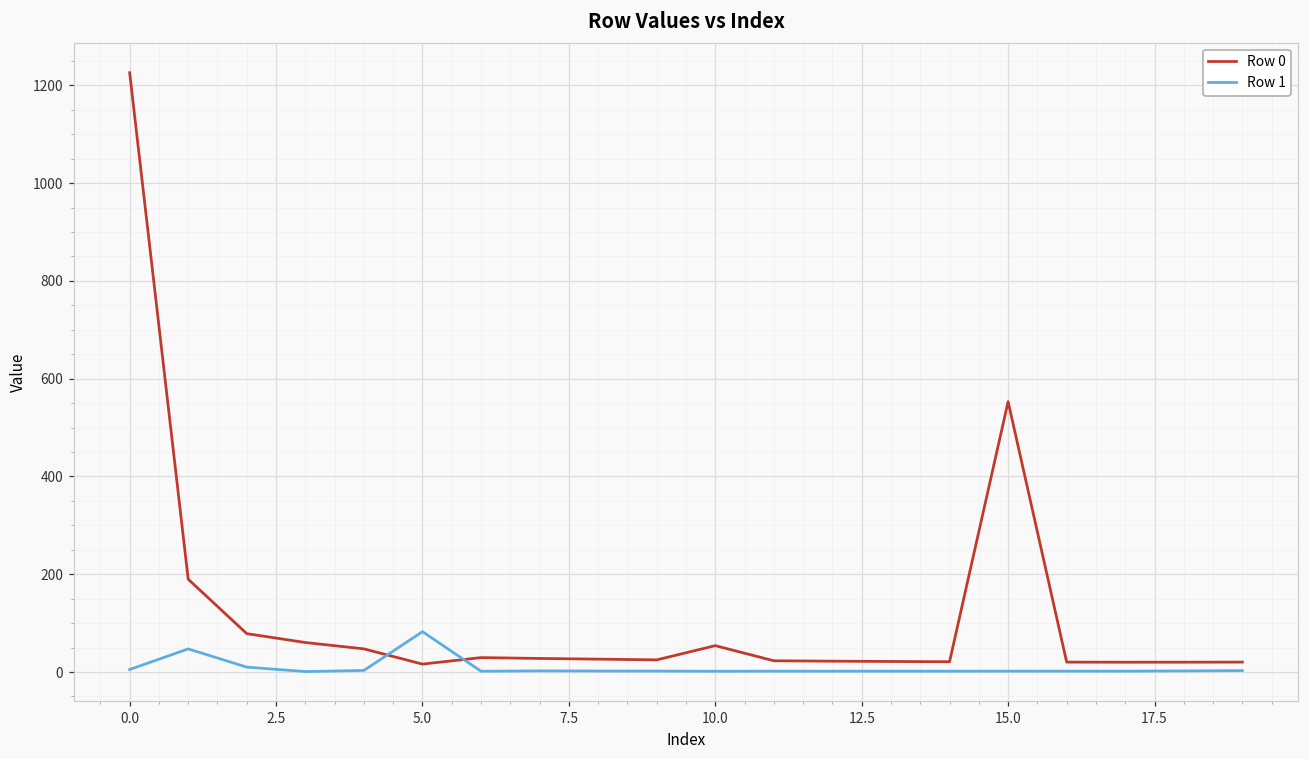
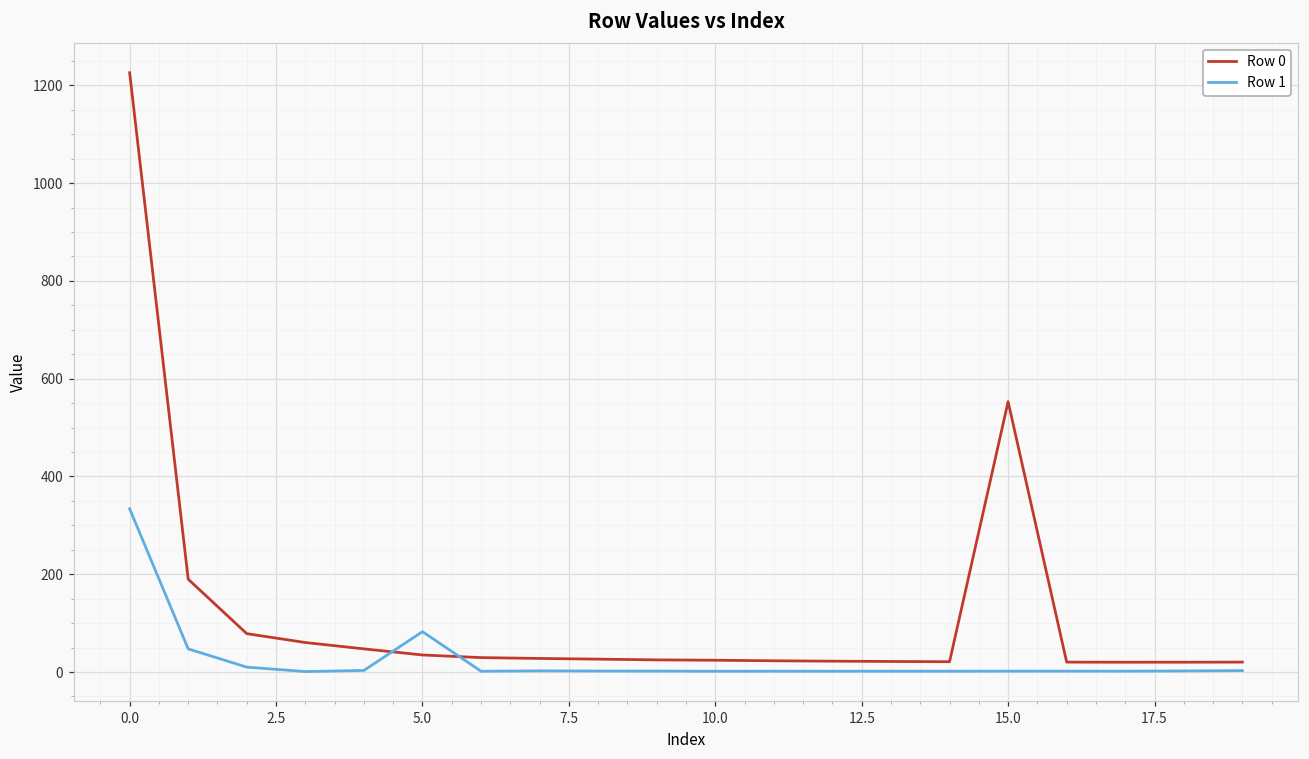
  {
    "Row 0": {
      "0.0": 1230,
-     "5.0": 20,
-     "10.0": 50,
+     "5.0": 30,
+     "10.0": 20,
      "15.0": 550
    },
    "Row 1": {
-     "0.0": 10,
+     "0.0": 330,
      "5.0": 80,
      "10.0": 0,
      "15.0": 0
    }
  }
